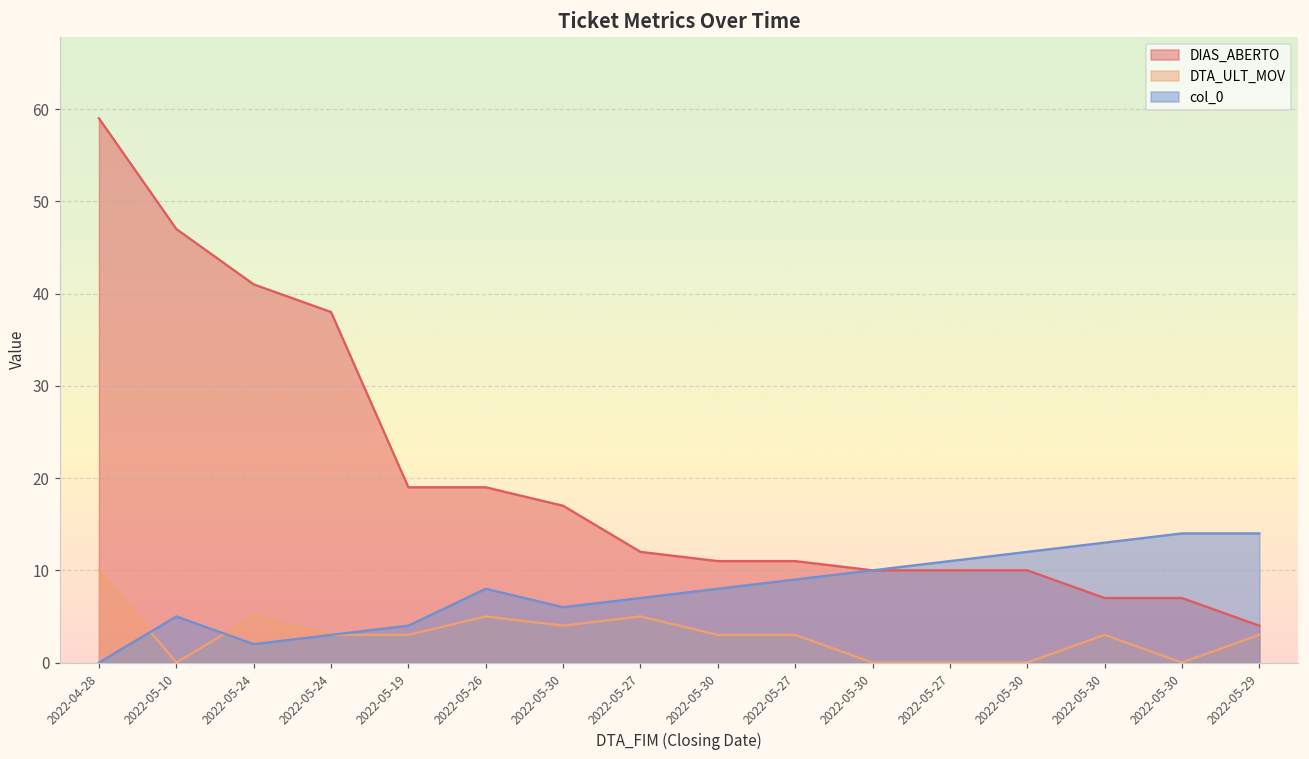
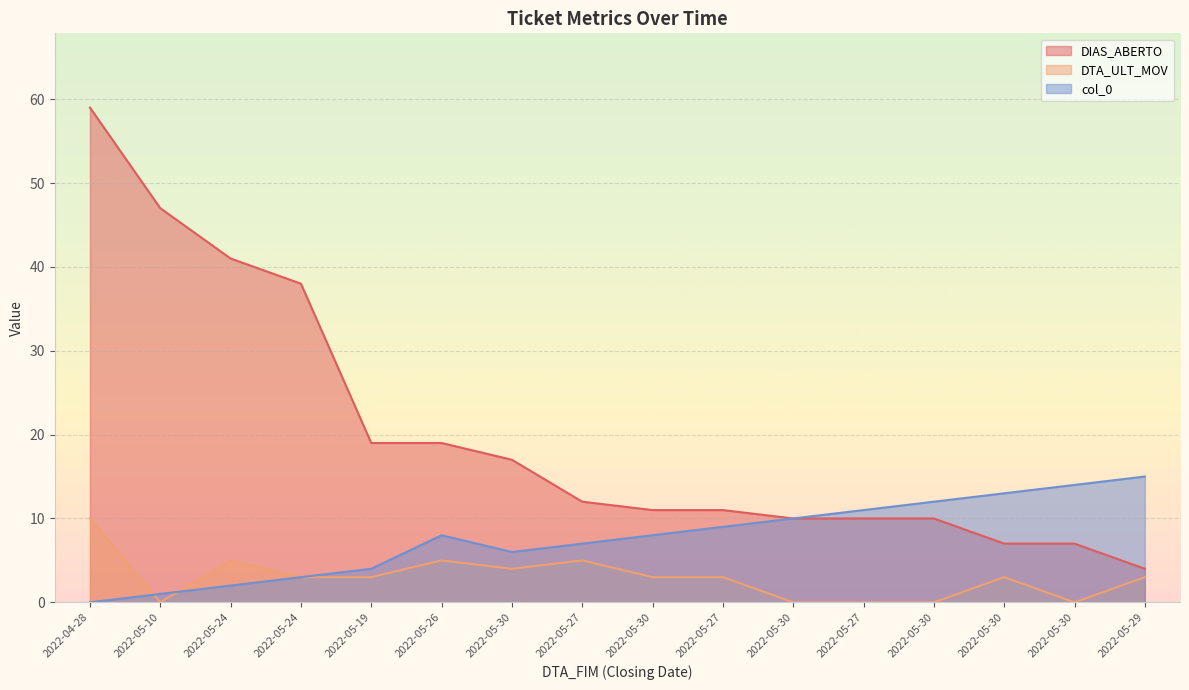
  {
    "col_0": {
      "2022-04-28": 0,
-     "2022-05-10": 5,
+     "2022-05-10": 1,
      "2022-05-19": 4,
      "2022-05-26": 8,
-     "2022-05-29": 14
+     "2022-05-29": 15
    }
  }
